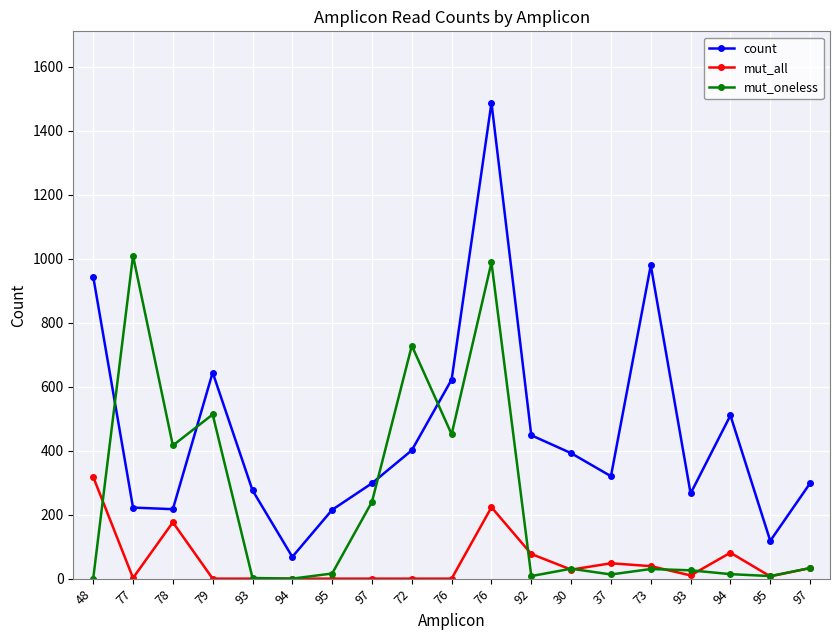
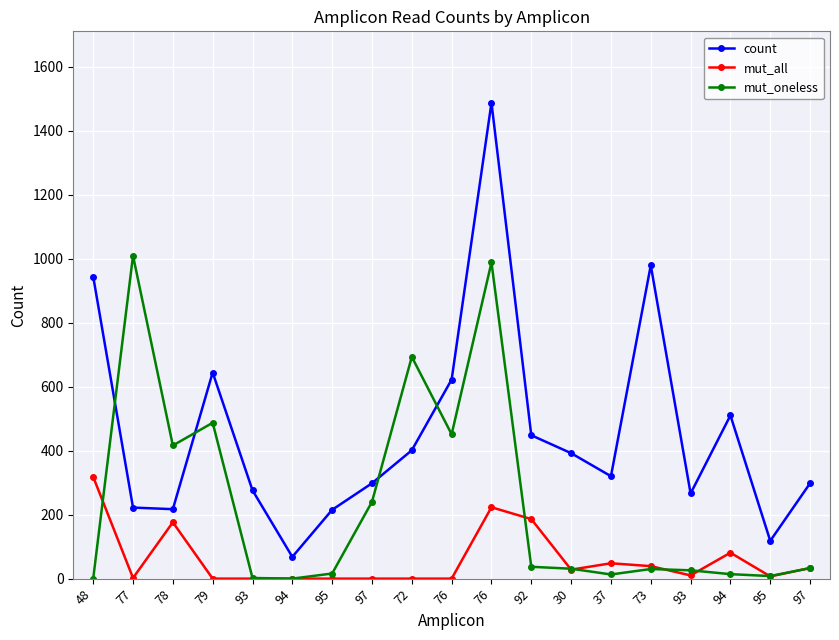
  {
    "count": {
      "48": 940,
      "77": 220,
      "78": 220,
      "79": 640,
      "72": 400,
      "92": 450,
      "30": 390,
      "37": 320,
      "73": 980
    },
    "mut_all": {
      "48": 320,
      "77": 0,
      "78": 180,
      "79": 0,
      "72": 0,
-     "92": 80,
+     "92": 190,
      "37": 50,
      "73": 40
    },
    "mut_oneless": {
      "48": 0,
      "77": 1010,
      "78": 420,
-     "79": 510,
-     "72": 730,
-     "92": 10,
+     "79": 490,
+     "72": 690,
+     "92": 40,
      "37": 10,
      "73": 30
    }
  }
